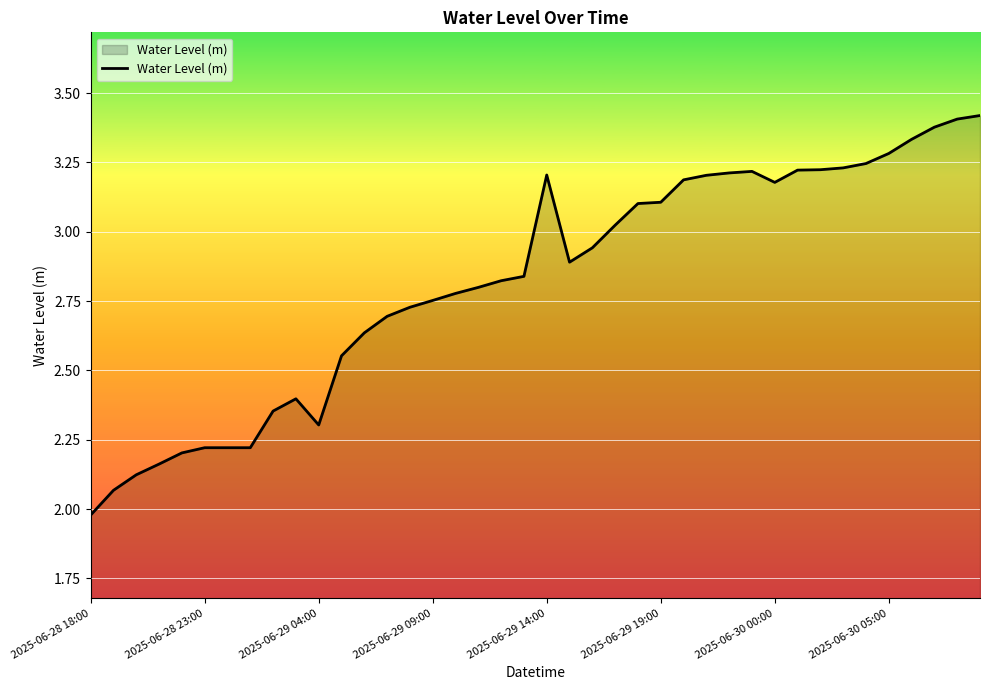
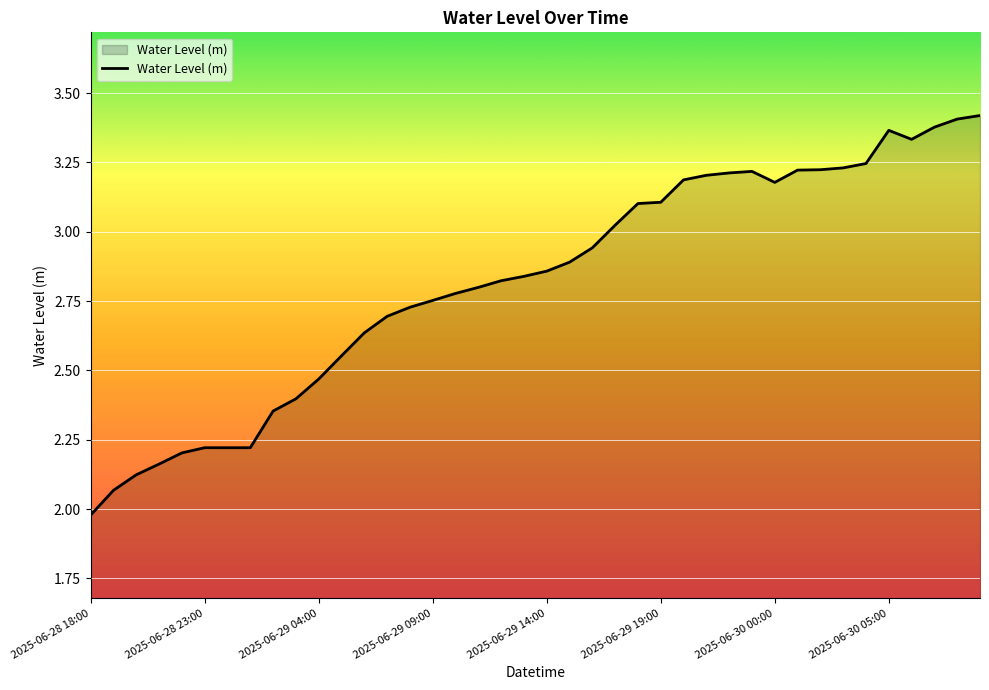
  {
    "2025-06-28 18:00": 1.98,
    "2025-06-28 23:00": 2.22,
-   "2025-06-29 04:00": 2.30,
+   "2025-06-29 04:00": 2.47,
    "2025-06-29 09:00": 2.75,
-   "2025-06-29 14:00": 3.20,
+   "2025-06-29 14:00": 2.86,
    "2025-06-29 19:00": 3.11,
    "2025-06-30 00:00": 3.18,
-   "2025-06-30 05:00": 3.28
+   "2025-06-30 05:00": 3.37
  }
